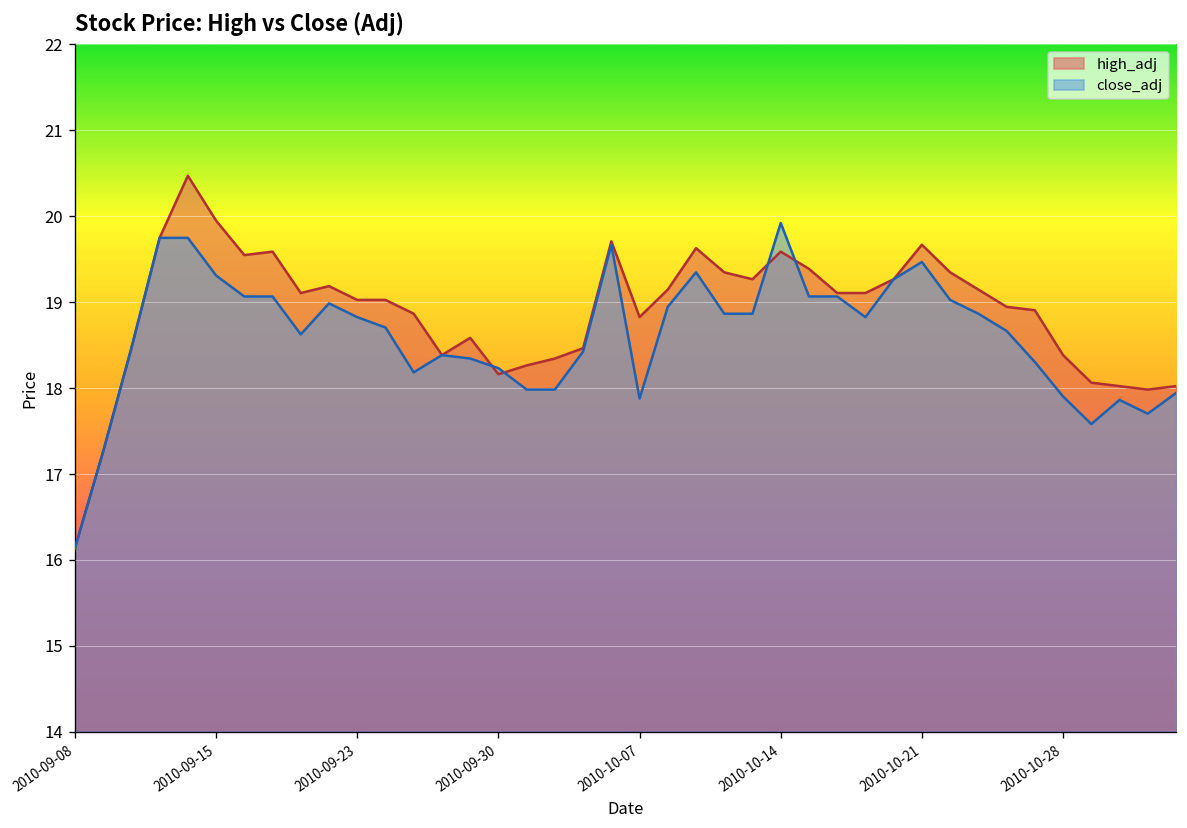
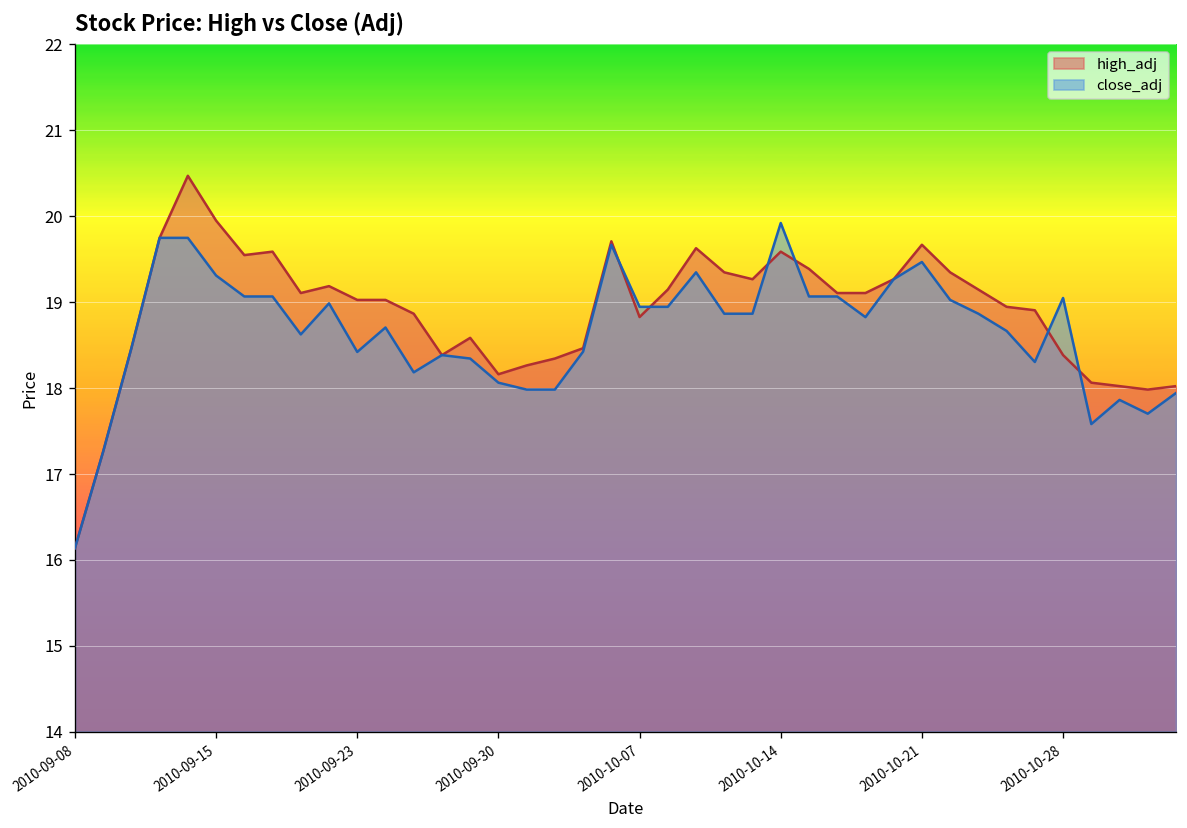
  {
    "high_adj": {
      "2010-09-15": 19.9,
      "2010-09-23": 19.0,
      "2010-09-30": 18.2,
      "2010-10-07": 18.8,
      "2010-10-14": 19.6,
      "2010-10-21": 19.7,
      "2010-10-28": 18.4
    },
    "close_adj": {
      "2010-09-15": 19.3,
-     "2010-09-23": 18.8,
-     "2010-09-30": 18.2,
-     "2010-10-07": 17.9,
+     "2010-09-23": 18.4,
+     "2010-09-30": 18.1,
+     "2010-10-07": 18.9,
      "2010-10-14": 19.9,
      "2010-10-21": 19.5,
-     "2010-10-28": 17.9
+     "2010-10-28": 19.0
    }
  }
